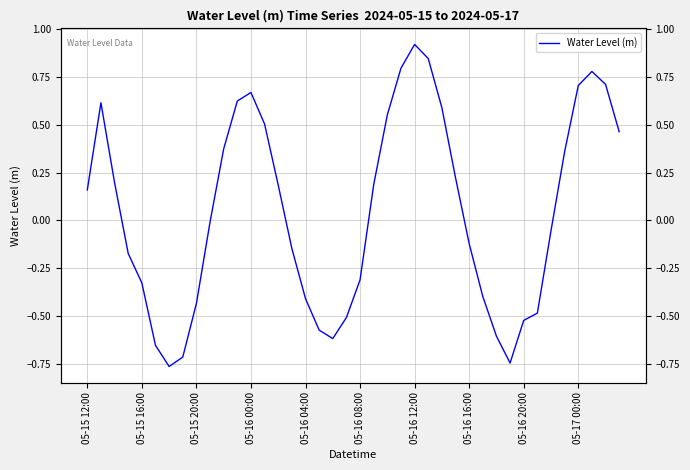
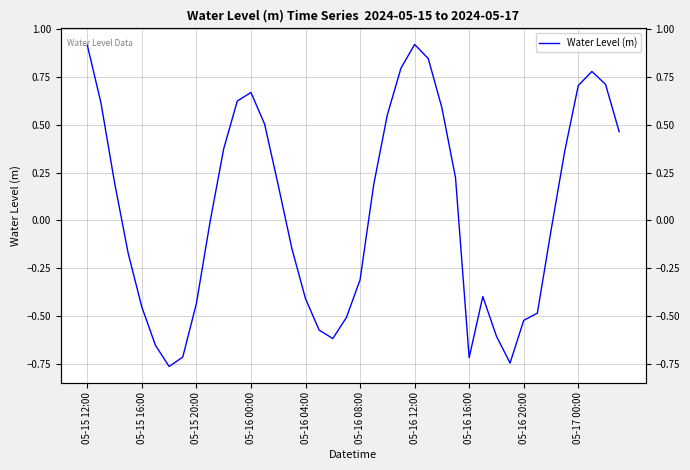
  {
-   "05-15 12:00": 0.16,
-   "05-15 16:00": -0.33,
+   "05-15 12:00": 0.92,
+   "05-15 16:00": -0.45,
    "05-15 20:00": -0.43,
    "05-16 00:00": 0.67,
    "05-16 04:00": -0.41,
    "05-16 08:00": -0.31,
    "05-16 12:00": 0.92,
-   "05-16 16:00": -0.12,
+   "05-16 16:00": -0.72,
    "05-16 20:00": -0.52,
    "05-17 00:00": 0.71
  }
